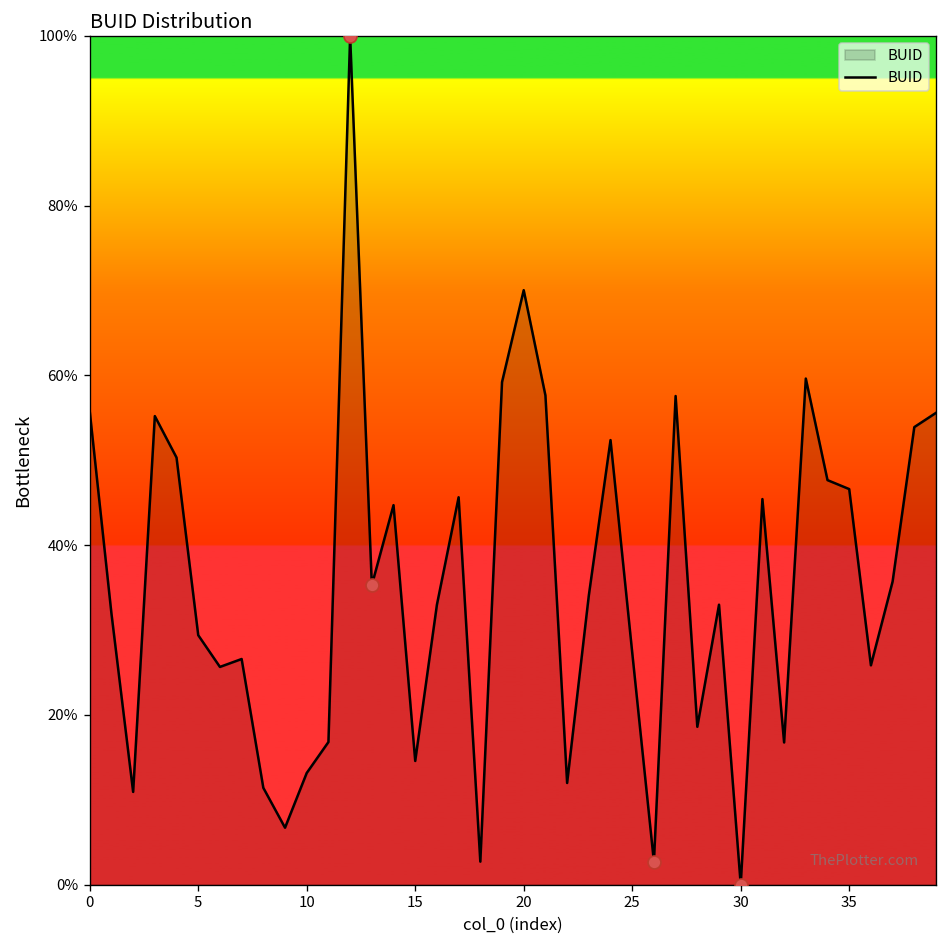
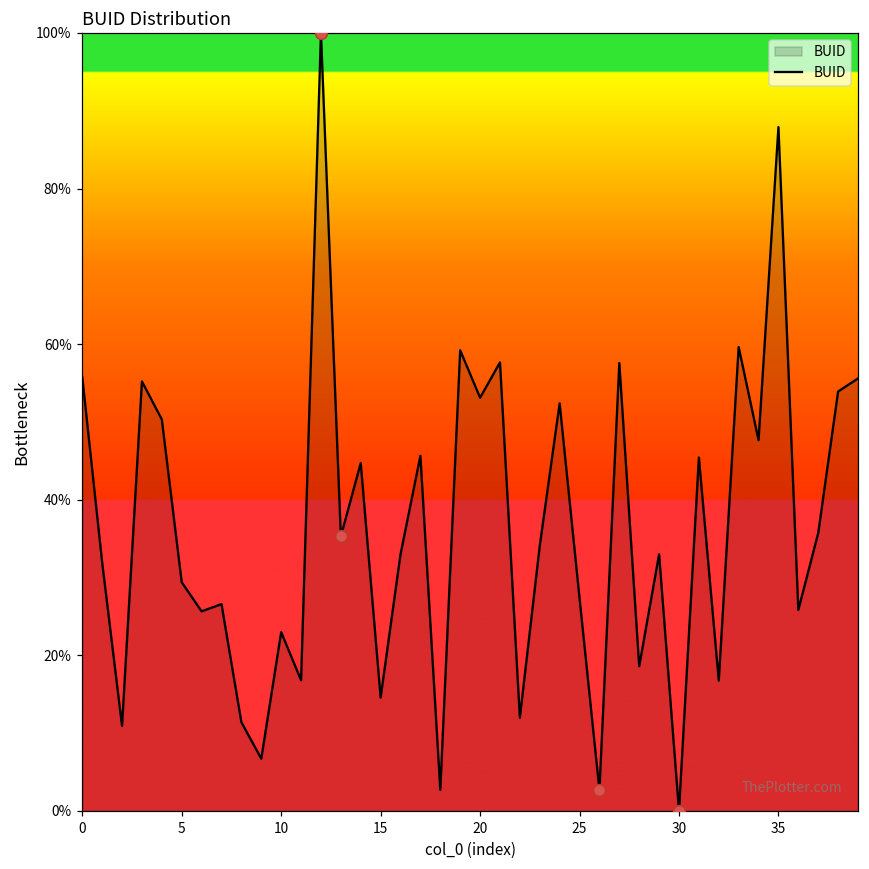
  {
    "BUID": {
      "0": "56%",
      "5": "29%",
-     "10": "13%",
+     "10": "23%",
      "15": "15%",
-     "20": "70%",
+     "20": "53%",
      "25": "27%",
-     "35": "47%"
+     "35": "88%"
    }
  }
